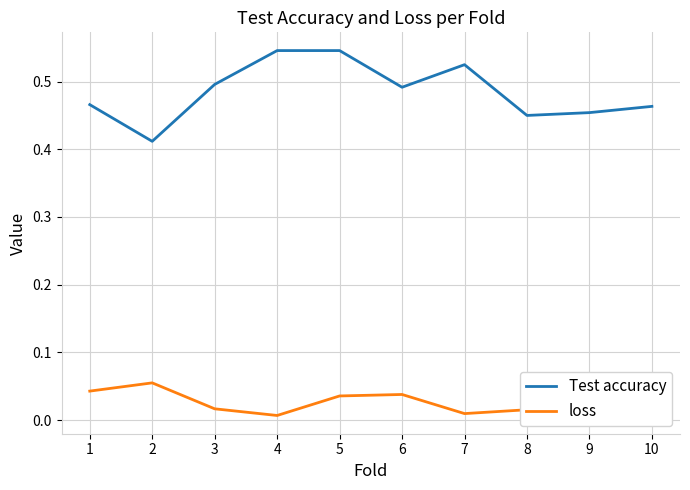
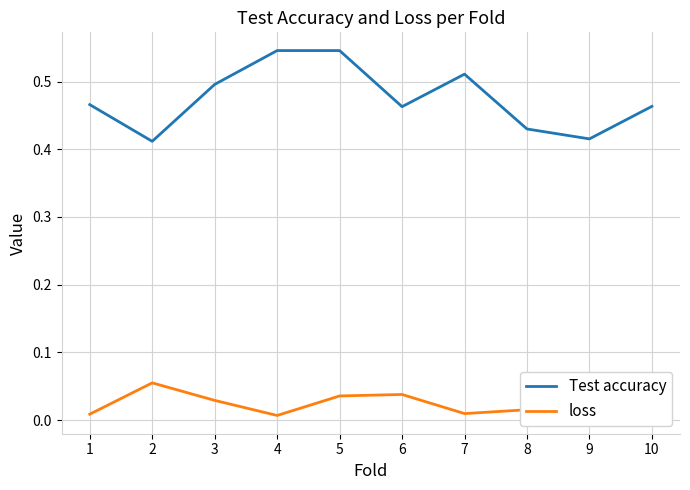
  {
    "Test accuracy": {
      "1": 0.47,
      "2": 0.41,
      "3": 0.50,
      "4": 0.55,
      "5": 0.55,
-     "6": 0.49,
-     "7": 0.53,
-     "8": 0.45,
-     "9": 0.45,
+     "6": 0.46,
+     "7": 0.51,
+     "8": 0.43,
+     "9": 0.42,
      "10": 0.46
    },
    "loss": {
-     "1": 0.04,
+     "1": 0.01,
      "2": 0.05,
-     "3": 0.02,
+     "3": 0.03,
      "4": 0.01,
      "5": 0.04,
      "6": 0.04,
      "7": 0.01
    }
  }
